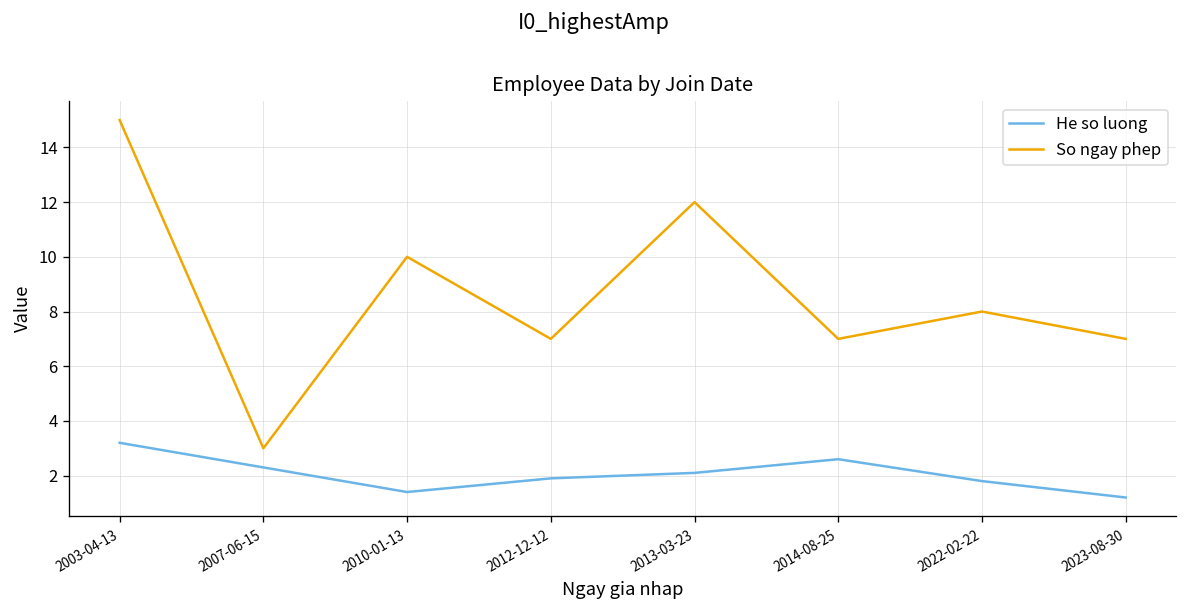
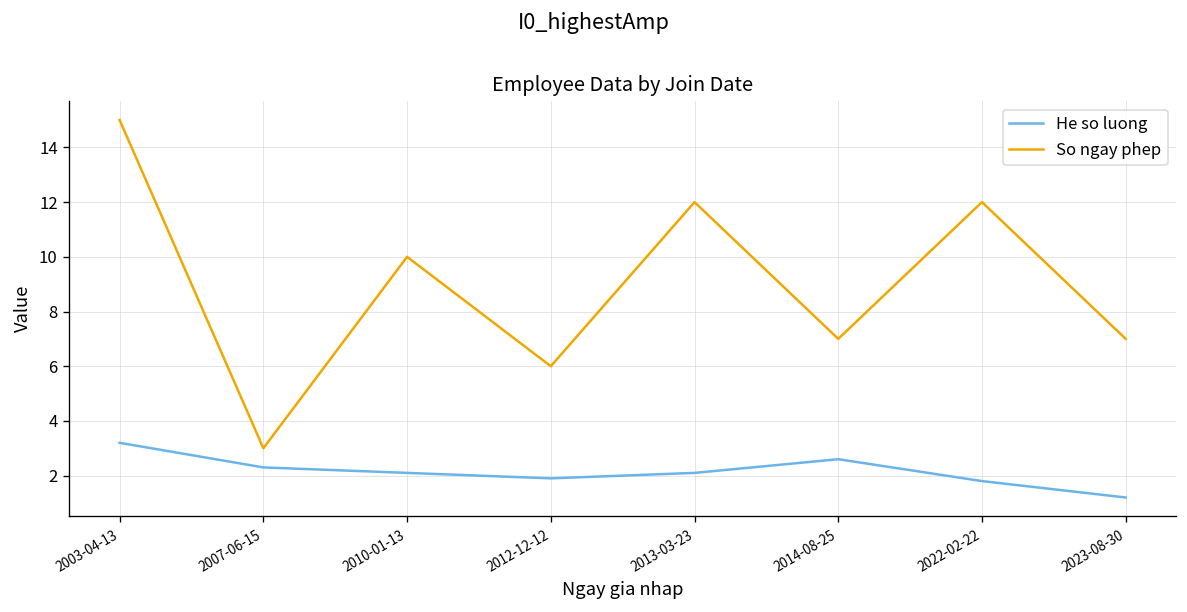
  {
    "He so luong": {
      "2003-04-13": 3.2,
      "2007-06-15": 2.3,
-     "2010-01-13": 1.4,
+     "2010-01-13": 2.1,
      "2012-12-12": 1.9,
      "2013-03-23": 2.1,
      "2014-08-25": 2.6,
      "2022-02-22": 1.8,
      "2023-08-30": 1.2
    },
    "So ngay phep": {
      "2003-04-13": 15,
      "2007-06-15": 3,
      "2010-01-13": 10,
-     "2012-12-12": 7,
+     "2012-12-12": 6,
      "2013-03-23": 12,
      "2014-08-25": 7,
-     "2022-02-22": 8,
+     "2022-02-22": 12,
      "2023-08-30": 7
    }
  }
